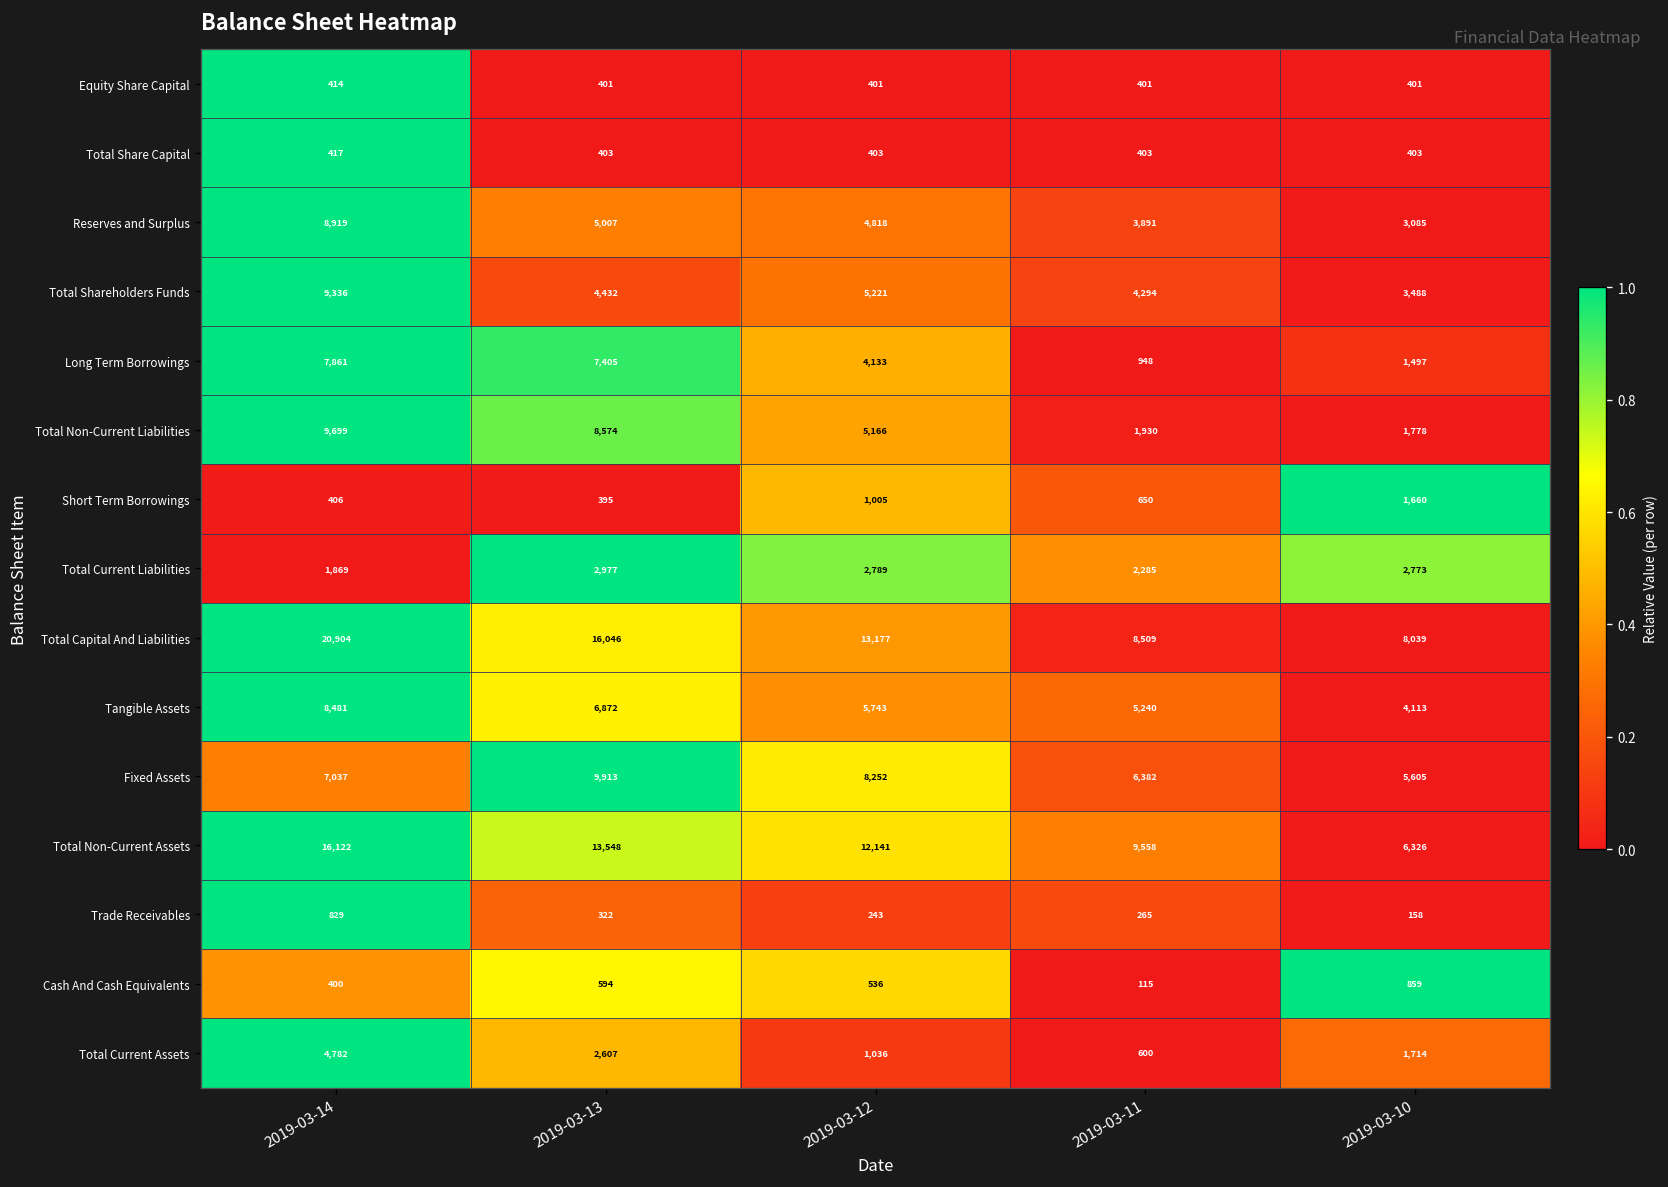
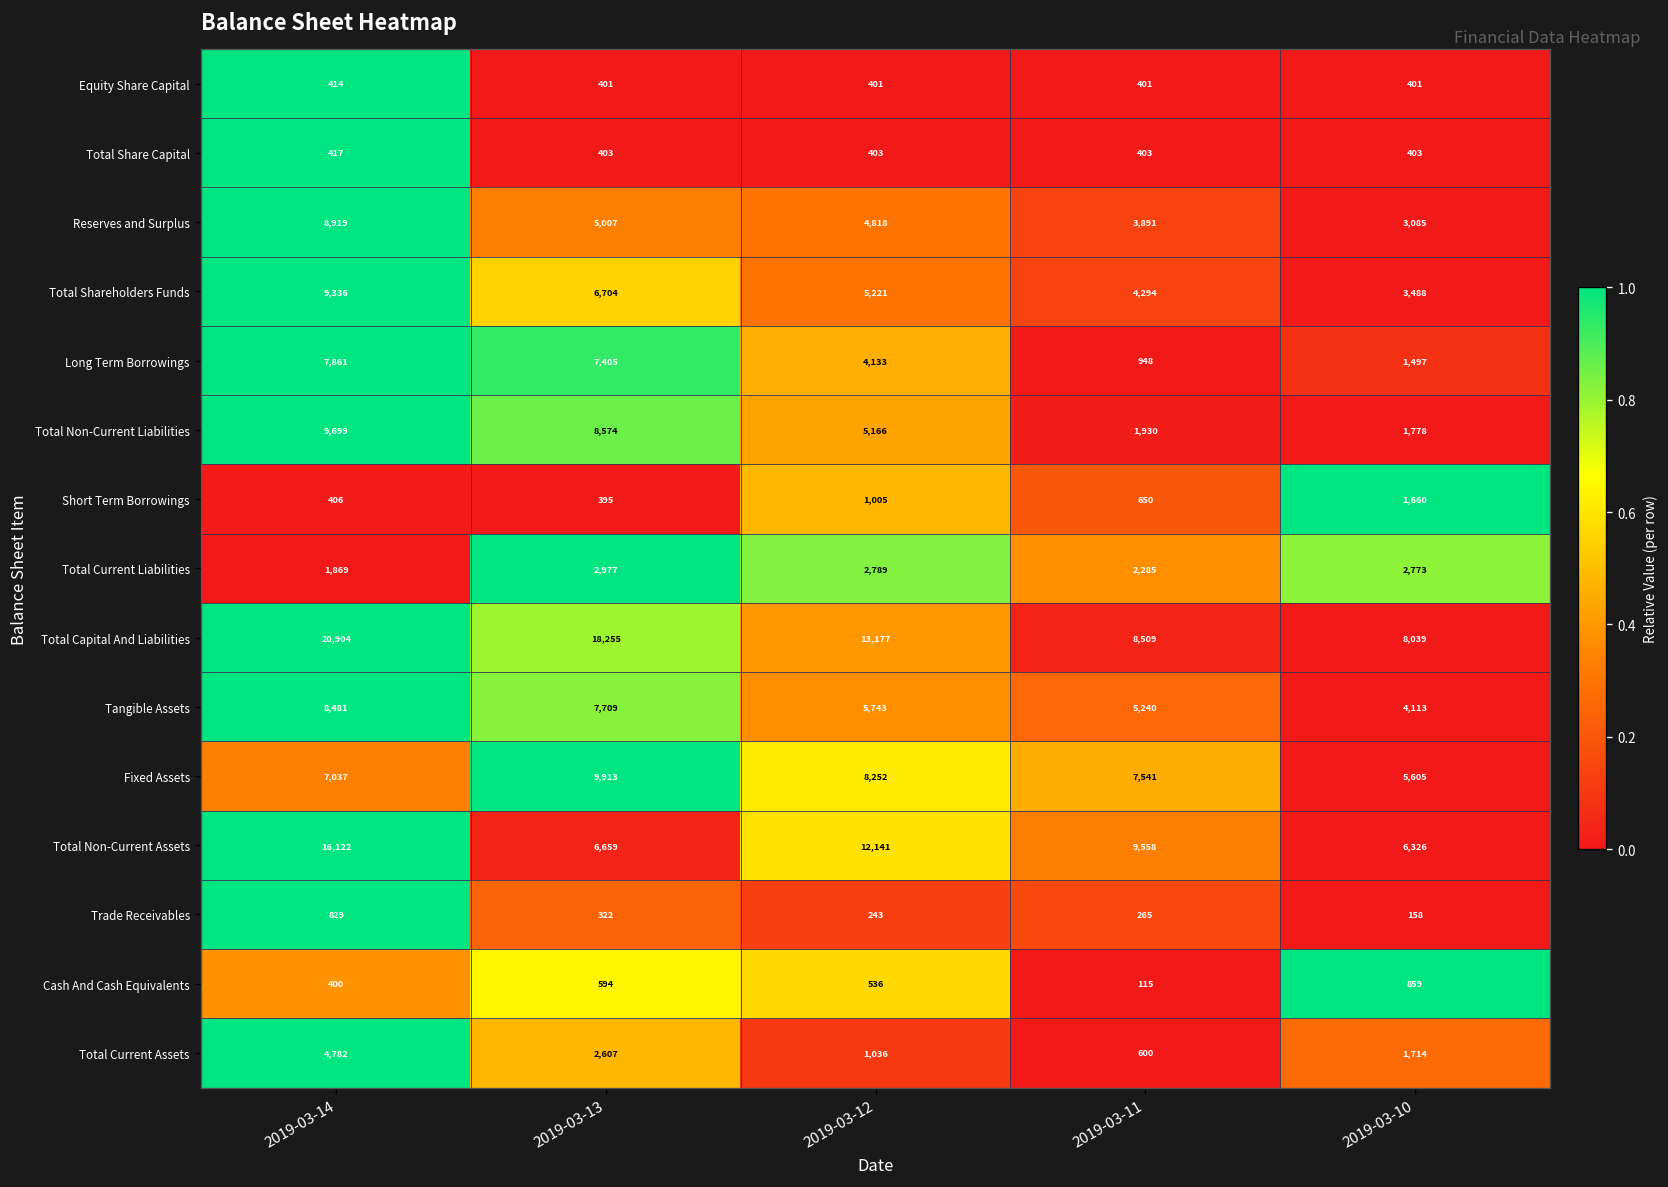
  {
    "Equity Share Capital": {
      "2019-03-14": "414",
      "2019-03-13": "401",
      "2019-03-12": "401",
      "2019-03-11": "401",
      "2019-03-10": "401"
    },
    "Total Share Capital": {
      "2019-03-14": "417",
      "2019-03-13": "403",
      "2019-03-12": "403",
      "2019-03-11": "403",
      "2019-03-10": "403"
    },
    "Reserves and Surplus": {
      "2019-03-14": "8,919",
      "2019-03-13": "5,007",
      "2019-03-12": "4,818",
      "2019-03-11": "3,891",
      "2019-03-10": "3,085"
    },
    "Total Shareholders Funds": {
      "2019-03-14": "9,336",
-     "2019-03-13": "4,432",
+     "2019-03-13": "6,704",
      "2019-03-12": "5,221",
      "2019-03-11": "4,294",
      "2019-03-10": "3,488"
    },
    "Long Term Borrowings": {
      "2019-03-14": "7,861",
      "2019-03-13": "7,405",
      "2019-03-12": "4,133",
      "2019-03-11": "948",
      "2019-03-10": "1,497"
    },
    "Total Non-Current Liabilities": {
      "2019-03-14": "9,699",
      "2019-03-13": "8,574",
      "2019-03-12": "5,166",
      "2019-03-11": "1,930",
      "2019-03-10": "1,778"
    },
    "Short Term Borrowings": {
      "2019-03-14": "406",
      "2019-03-13": "395",
      "2019-03-12": "1,005",
      "2019-03-11": "650",
      "2019-03-10": "1,660"
    },
    "Total Current Liabilities": {
      "2019-03-14": "1,869",
      "2019-03-13": "2,977",
      "2019-03-12": "2,789",
      "2019-03-11": "2,285",
      "2019-03-10": "2,773"
    },
    "Total Capital And Liabilities": {
      "2019-03-14": "20,904",
-     "2019-03-13": "16,046",
+     "2019-03-13": "18,255",
      "2019-03-12": "13,177",
      "2019-03-11": "8,509",
      "2019-03-10": "8,039"
    },
    "Tangible Assets": {
      "2019-03-14": "8,481",
-     "2019-03-13": "6,872",
+     "2019-03-13": "7,709",
      "2019-03-12": "5,743",
      "2019-03-11": "5,240",
      "2019-03-10": "4,113"
    },
    "Fixed Assets": {
      "2019-03-14": "7,037",
      "2019-03-13": "9,913",
      "2019-03-12": "8,252",
-     "2019-03-11": "6,382",
+     "2019-03-11": "7,541",
      "2019-03-10": "5,605"
    },
    "Total Non-Current Assets": {
      "2019-03-14": "16,122",
-     "2019-03-13": "13,548",
+     "2019-03-13": "6,659",
      "2019-03-12": "12,141",
      "2019-03-11": "9,558",
      "2019-03-10": "6,326"
    },
    "Trade Receivables": {
      "2019-03-14": "829",
      "2019-03-13": "322",
      "2019-03-12": "243",
      "2019-03-11": "265",
      "2019-03-10": "158"
    },
    "Cash And Cash Equivalents": {
      "2019-03-14": "400",
      "2019-03-13": "594",
      "2019-03-12": "536",
      "2019-03-11": "115",
      "2019-03-10": "859"
    },
    "Total Current Assets": {
      "2019-03-14": "4,782",
      "2019-03-13": "2,607",
      "2019-03-12": "1,036",
      "2019-03-11": "600",
      "2019-03-10": "1,714"
    }
  }
